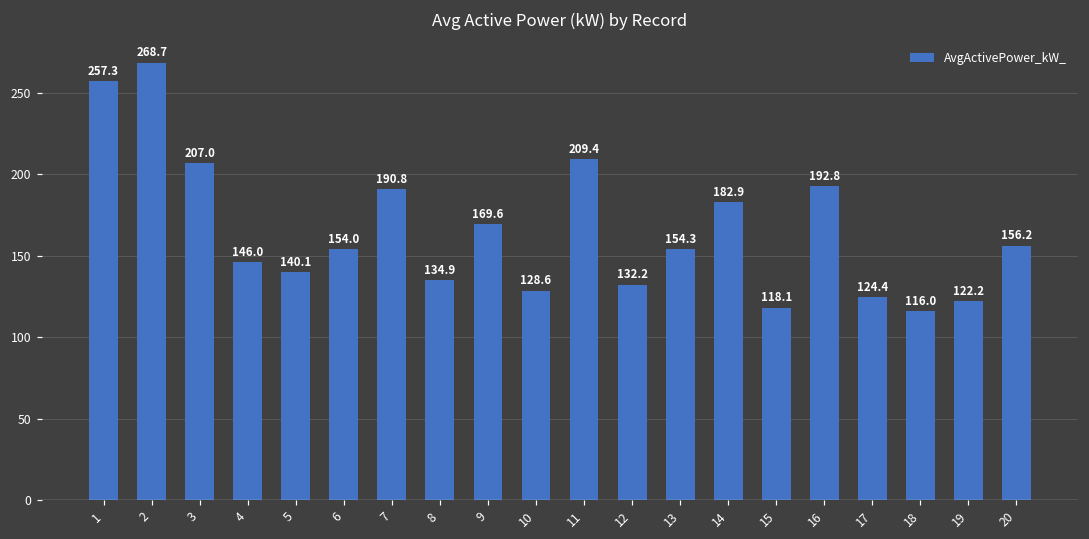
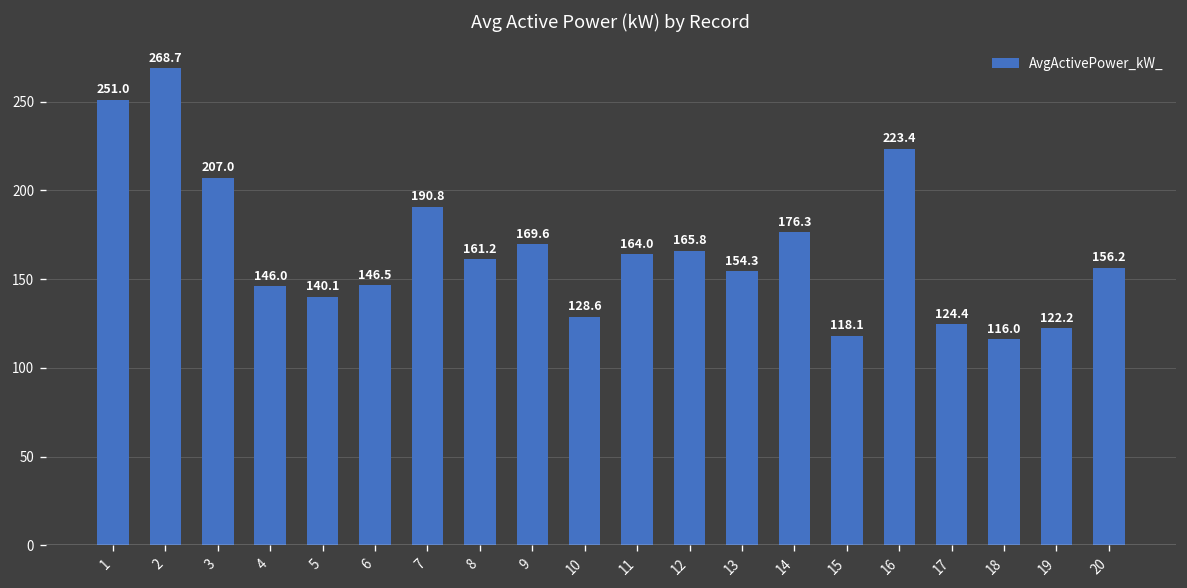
  {
-   "1": 257.3,
+   "1": 251.0,
    "2": 268.7,
    "3": 207.0,
    "4": 146.0,
    "5": 140.1,
-   "6": 154.0,
+   "6": 146.5,
    "7": 190.8,
-   "8": 134.9,
+   "8": 161.2,
    "9": 169.6,
    "10": 128.6,
-   "11": 209.4,
-   "12": 132.2,
+   "11": 164.0,
+   "12": 165.8,
    "13": 154.3,
-   "14": 182.9,
+   "14": 176.3,
    "15": 118.1,
-   "16": 192.8,
+   "16": 223.4,
    "17": 124.4,
    "18": 116.0,
    "19": 122.2,
    "20": 156.2
  }
